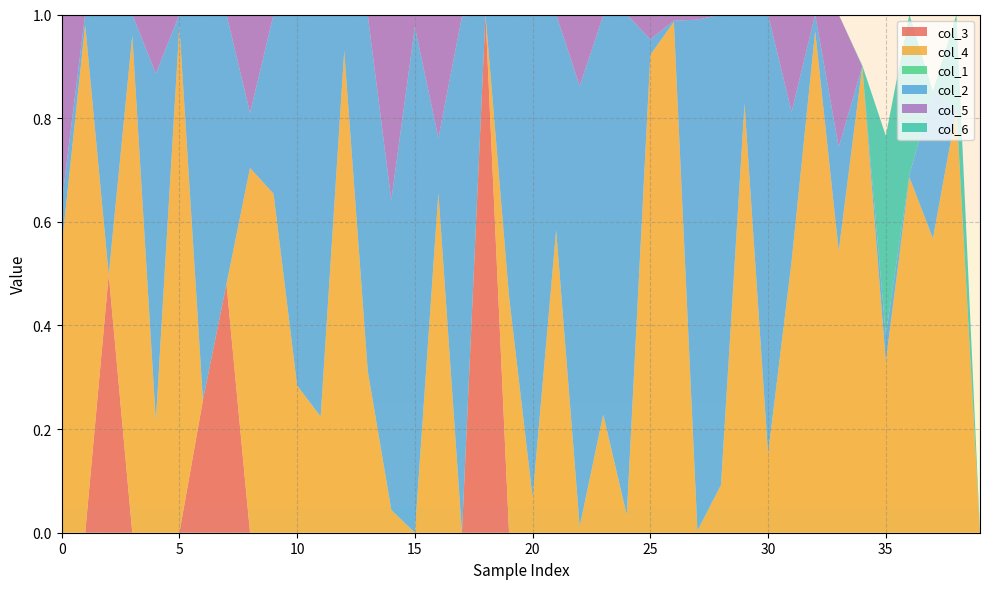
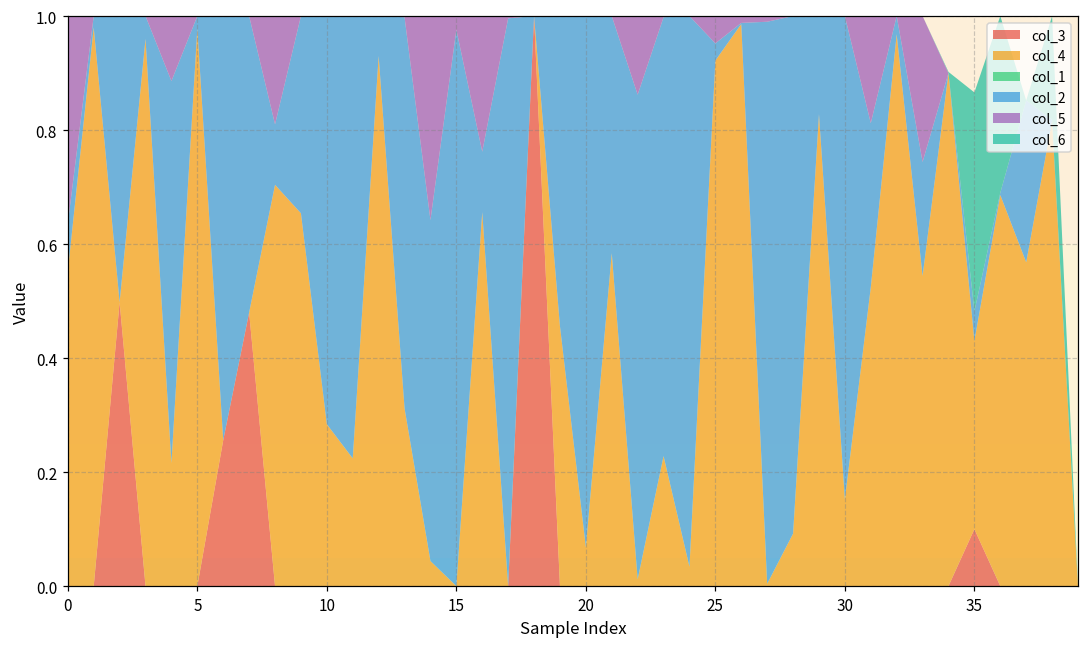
  {
    "col_3": {
      "0": 0.0,
      "5": 0.0,
      "10": 0.0,
      "20": 0.0,
      "25": 0.0,
      "30": 0.0,
-     "35": 0.0
+     "35": 0.1
    },
    "col_2": {
      "0": 0.08,
      "15": 0.98,
      "25": 0.03
    }
  }
